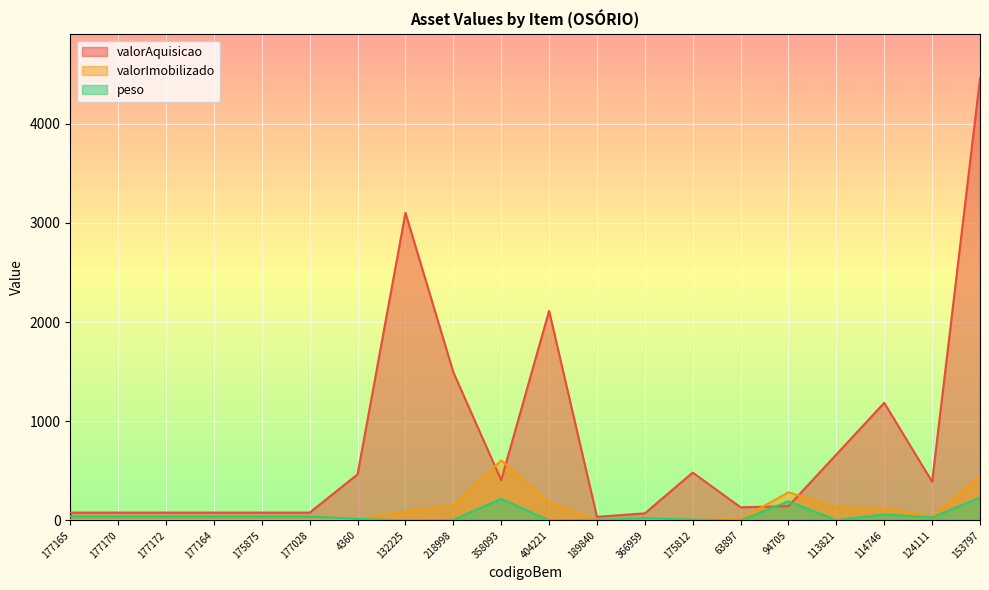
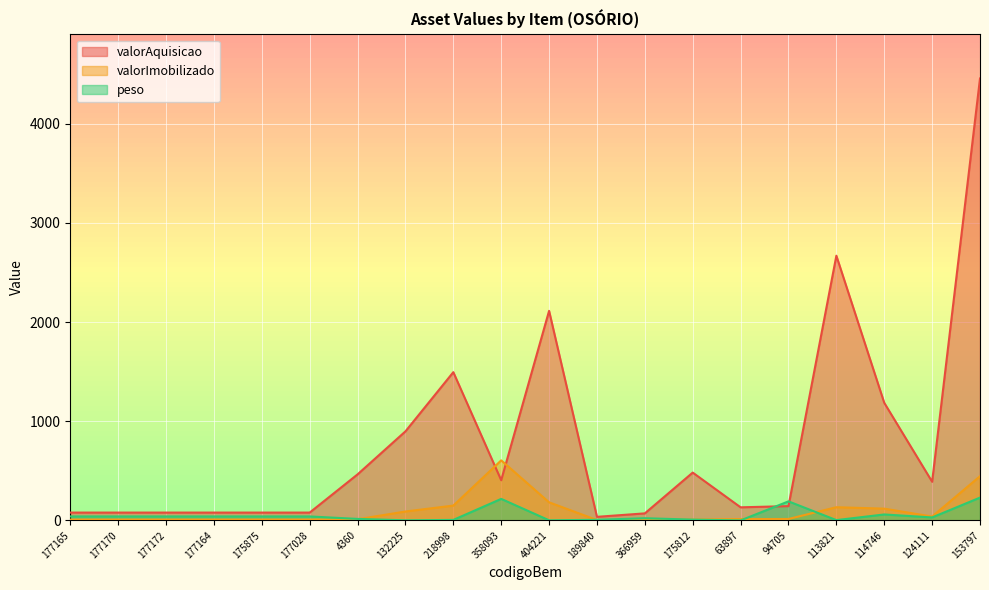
  {
    "valorAquisicao": {
      "177165": 100,
      "177170": 100,
      "177172": 100,
      "177164": 100,
      "175875": 100,
      "177028": 100,
      "4360": 500,
-     "132225": 3100,
+     "132225": 900,
      "218998": 1500,
      "358093": 400,
      "404221": 2100,
      "189840": 0,
      "366959": 100,
      "175812": 500,
      "63897": 100,
      "94705": 100,
-     "113821": 700,
+     "113821": 2700,
      "114746": 1200,
      "124111": 400,
      "153797": 4500
    },
    "valorImobilizado": {
      "177165": 0,
      "177170": 0,
      "177172": 0,
      "177164": 0,
      "175875": 0,
      "177028": 0,
      "132225": 100,
      "218998": 100,
      "358093": 600,
      "404221": 200,
-     "94705": 300,
+     "94705": 0,
      "113821": 100,
      "114746": 100,
      "153797": 400
    },
    "peso": {
      "177165": 0,
      "177170": 0,
      "177172": 0,
      "177164": 0,
      "175875": 0,
      "177028": 0,
      "132225": 0,
      "218998": 0,
      "358093": 200,
      "404221": 0,
      "94705": 200,
      "113821": 0,
      "114746": 100,
      "153797": 200
    }
  }
